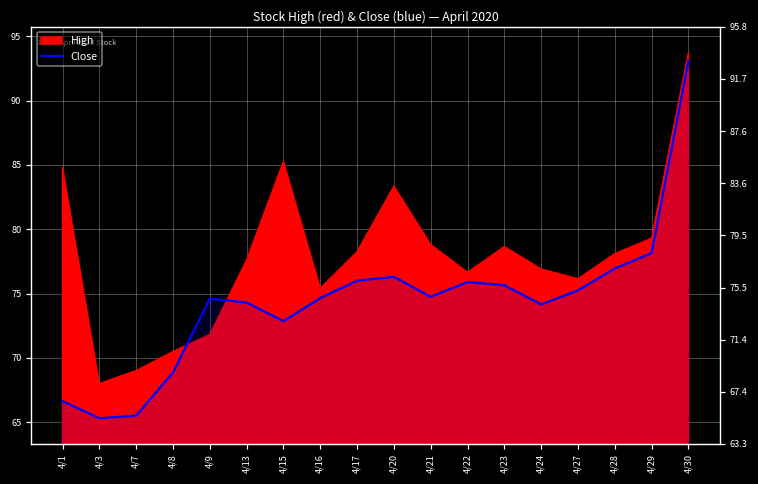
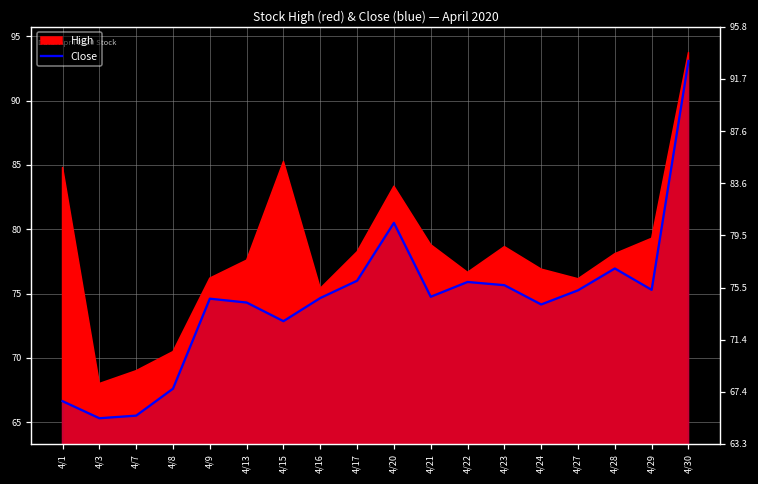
  {
    "Close": {
      "4/1": 66.6,
      "4/3": 65.3,
      "4/7": 65.5,
-     "4/8": 68.9,
+     "4/8": 67.6,
      "4/9": 74.6,
      "4/13": 74.3,
      "4/15": 72.8,
      "4/16": 74.7,
      "4/17": 76.0,
-     "4/20": 76.3,
+     "4/20": 80.5,
      "4/21": 74.8,
      "4/22": 75.9,
      "4/23": 75.7,
      "4/24": 74.2,
      "4/27": 75.3,
      "4/28": 76.9,
-     "4/29": 78.2,
+     "4/29": 75.3,
      "4/30": 93.1
    },
    "High": {
      "4/1": 84.8,
      "4/3": 68.0,
      "4/7": 69.0,
      "4/8": 70.5,
-     "4/9": 71.8,
+     "4/9": 76.2,
      "4/13": 77.6,
      "4/15": 85.3,
      "4/16": 75.4,
      "4/17": 78.3,
      "4/20": 83.3,
      "4/21": 78.8,
      "4/22": 76.7,
      "4/23": 78.7,
      "4/24": 76.9,
      "4/27": 76.2,
      "4/28": 78.1,
      "4/29": 79.3,
      "4/30": 93.8
    }
  }
